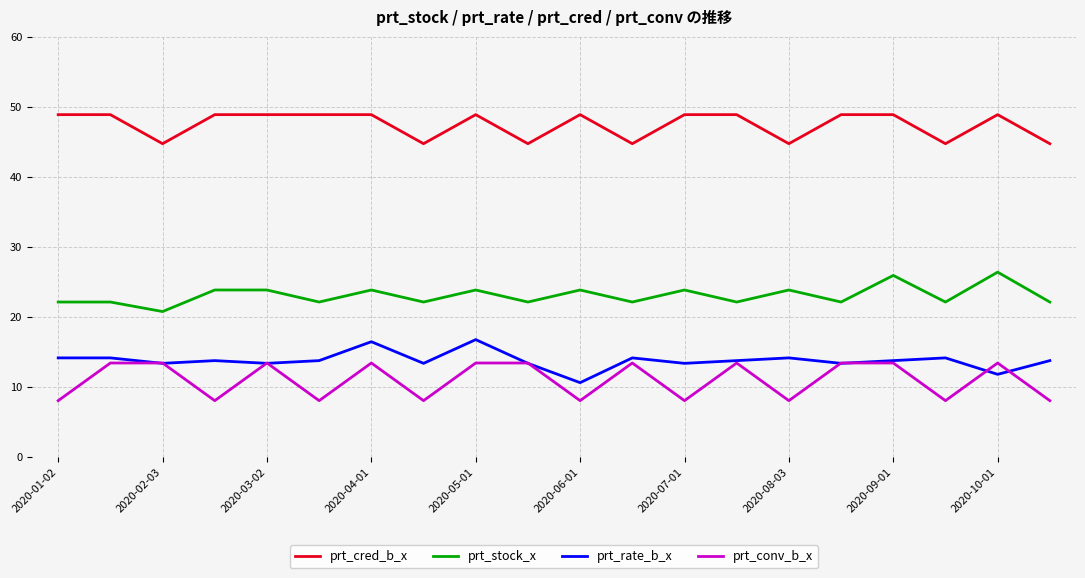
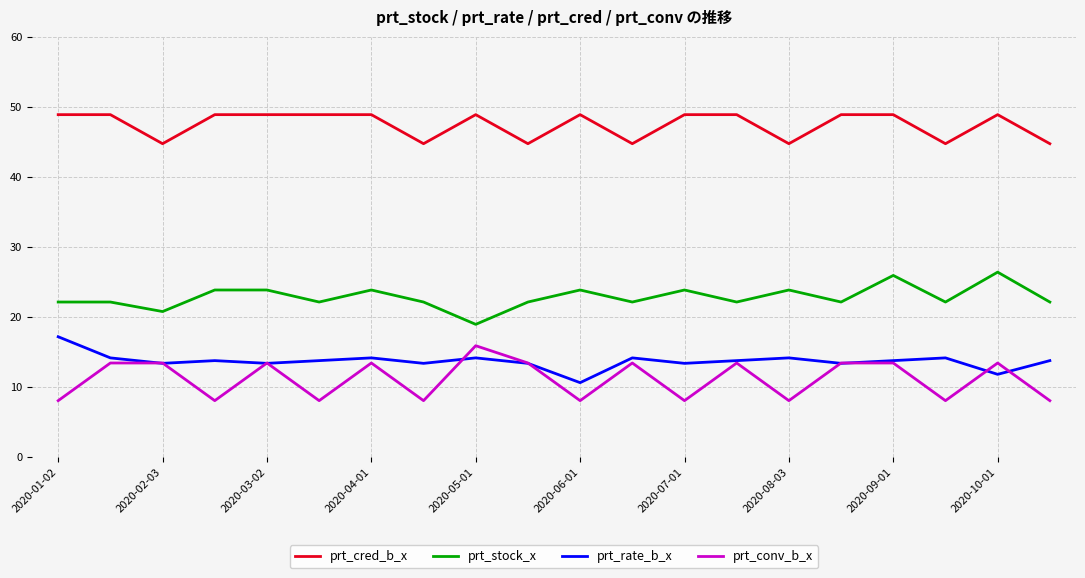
  {
    "prt_cred_b_x": {
      "2020-01-02": 49,
      "2020-02-03": 45,
      "2020-03-02": 49,
      "2020-04-01": 49,
      "2020-05-01": 49,
      "2020-06-01": 49,
      "2020-07-01": 49,
      "2020-08-03": 45,
      "2020-09-01": 49,
      "2020-10-01": 49
    },
    "prt_stock_x": {
      "2020-01-02": 22,
      "2020-02-03": 21,
      "2020-03-02": 24,
      "2020-04-01": 24,
-     "2020-05-01": 24,
+     "2020-05-01": 19,
      "2020-06-01": 24,
      "2020-07-01": 24,
      "2020-08-03": 24,
      "2020-09-01": 26,
      "2020-10-01": 26
    },
    "prt_rate_b_x": {
-     "2020-01-02": 14,
-     "2020-04-01": 16,
-     "2020-05-01": 17,
+     "2020-01-02": 17,
+     "2020-04-01": 14,
+     "2020-05-01": 14,
      "2020-06-01": 11,
      "2020-07-01": 13,
      "2020-08-03": 14,
      "2020-10-01": 12
    },
    "prt_conv_b_x": {
      "2020-01-02": 8,
      "2020-04-01": 13,
-     "2020-05-01": 13,
+     "2020-05-01": 16,
      "2020-06-01": 8,
      "2020-07-01": 8,
      "2020-08-03": 8,
      "2020-10-01": 13
    }
  }
